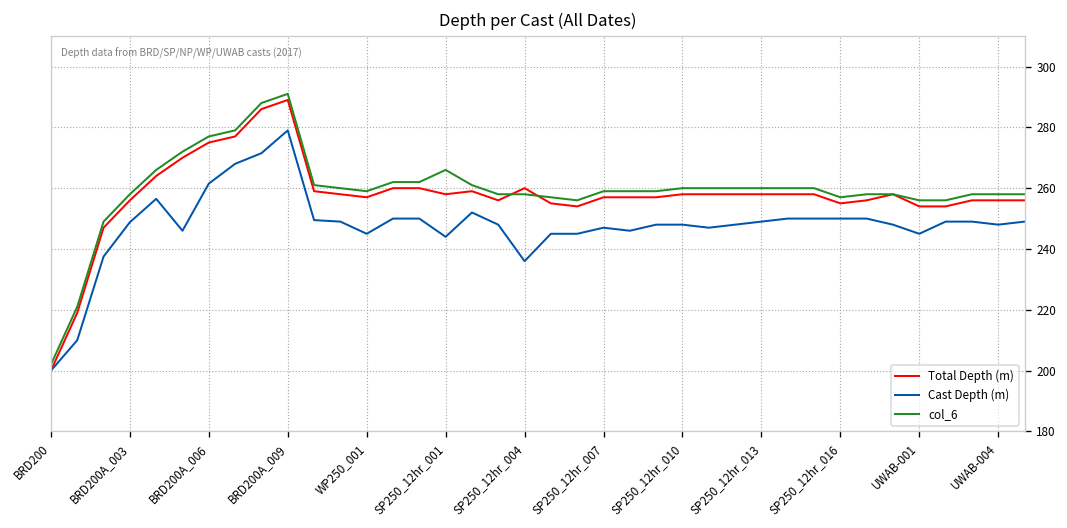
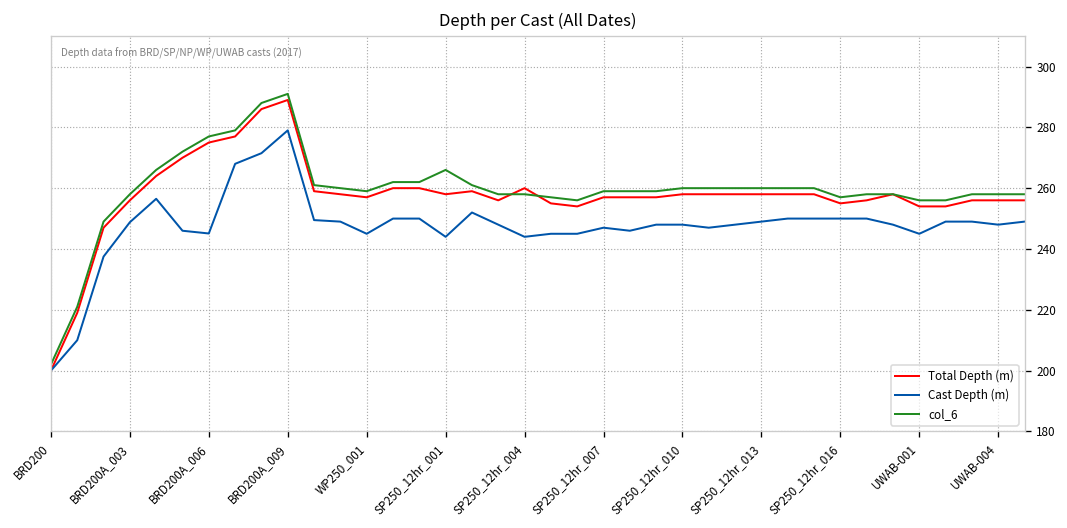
  {
    "Total Depth (m)": {
      "BRD200A_003": 256,
      "BRD200A_006": 275,
      "BRD200A_009": 289,
      "WP250_001": 257,
      "SP250_12hr_001": 258,
      "SP250_12hr_004": 260,
      "SP250_12hr_007": 257,
      "SP250_12hr_010": 258,
      "SP250_12hr_013": 258,
      "SP250_12hr_016": 255,
      "UWAB-001": 254,
      "UWAB-004": 256
    },
    "Cast Depth (m)": {
      "BRD200A_003": 249,
-     "BRD200A_006": 262,
+     "BRD200A_006": 245,
      "BRD200A_009": 279,
      "WP250_001": 245,
      "SP250_12hr_001": 244,
-     "SP250_12hr_004": 236,
+     "SP250_12hr_004": 244,
      "SP250_12hr_007": 247,
      "SP250_12hr_010": 248,
      "SP250_12hr_013": 249,
      "SP250_12hr_016": 250,
      "UWAB-001": 245,
      "UWAB-004": 248
    },
    "col_6": {
      "BRD200": 202,
      "BRD200A_003": 258,
      "BRD200A_006": 277,
      "BRD200A_009": 291,
      "WP250_001": 259,
      "SP250_12hr_001": 266,
      "SP250_12hr_004": 258,
      "SP250_12hr_007": 259,
      "SP250_12hr_010": 260,
      "SP250_12hr_013": 260,
      "SP250_12hr_016": 257,
      "UWAB-001": 256,
      "UWAB-004": 258
    }
  }
